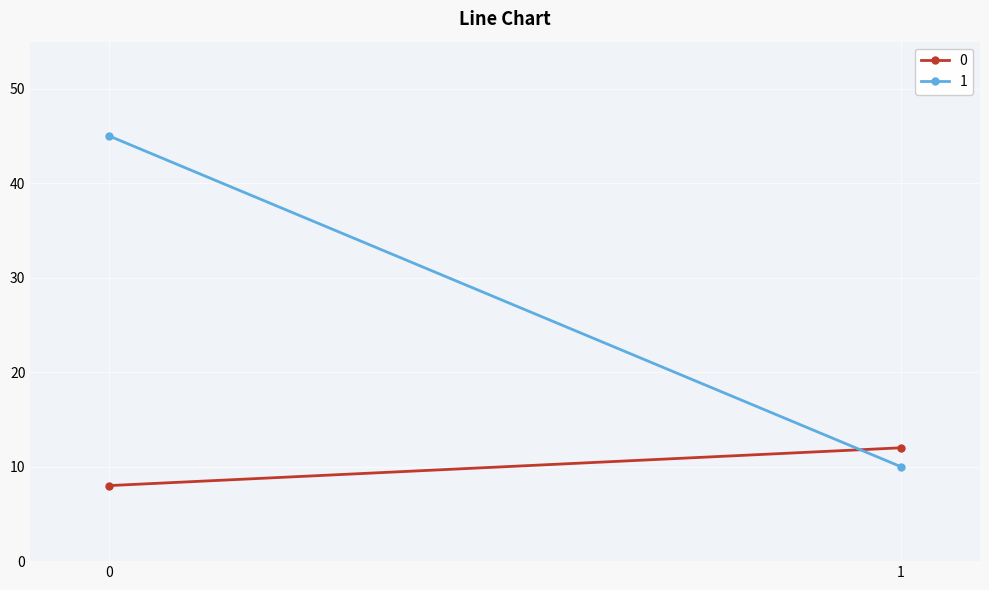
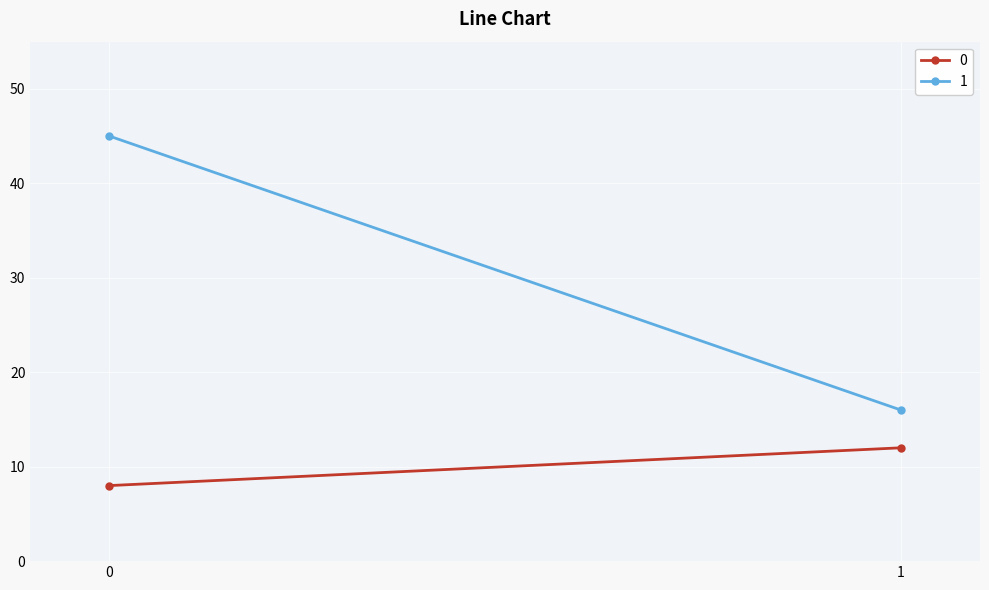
  {
    "0": {
      "0": 8,
      "1": 12
    },
    "1": {
      "0": 45,
-     "1": 10
+     "1": 16
    }
  }
